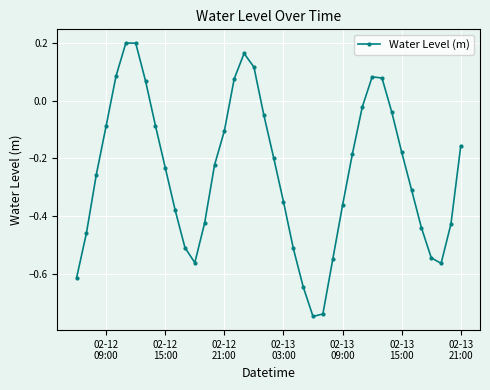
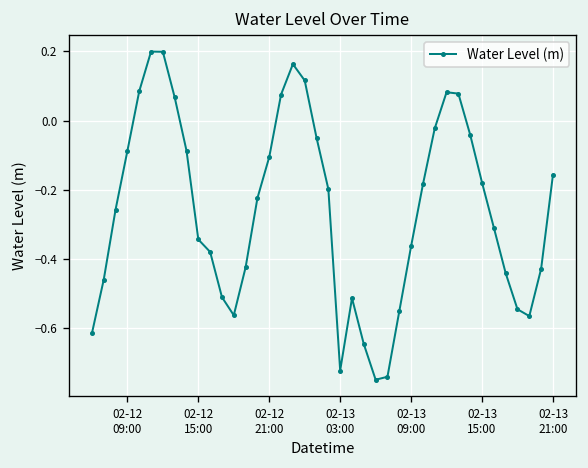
  {
    "02-12 09:00": -0.09,
-   "02-12 15:00": -0.23,
+   "02-12 15:00": -0.34,
    "02-12 21:00": -0.11,
-   "02-13 03:00": -0.35,
+   "02-13 03:00": -0.72,
    "02-13 09:00": -0.36,
    "02-13 15:00": -0.18,
    "02-13 21:00": -0.16
  }
